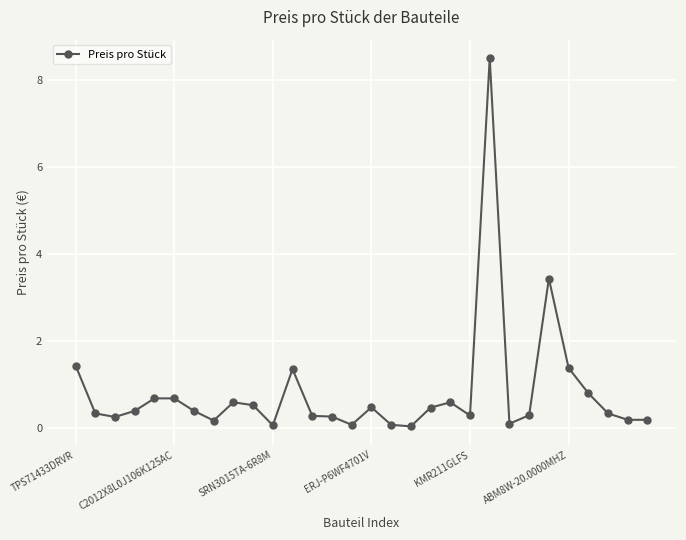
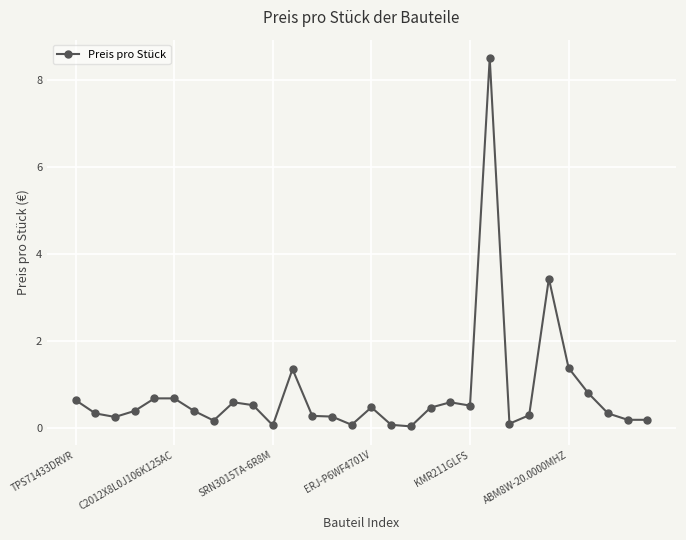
  {
-   "TPS71433DRVR": 1.4,
+   "TPS71433DRVR": 0.6,
    "C2012X8L0J106K125AC": 0.7,
    "SRN3015TA-6R8M": 0.1,
    "ERJ-P6WF4701V": 0.5,
-   "KMR211GLFS": 0.3,
+   "KMR211GLFS": 0.5,
    "ABM8W-20.0000MHZ": 1.4
  }
